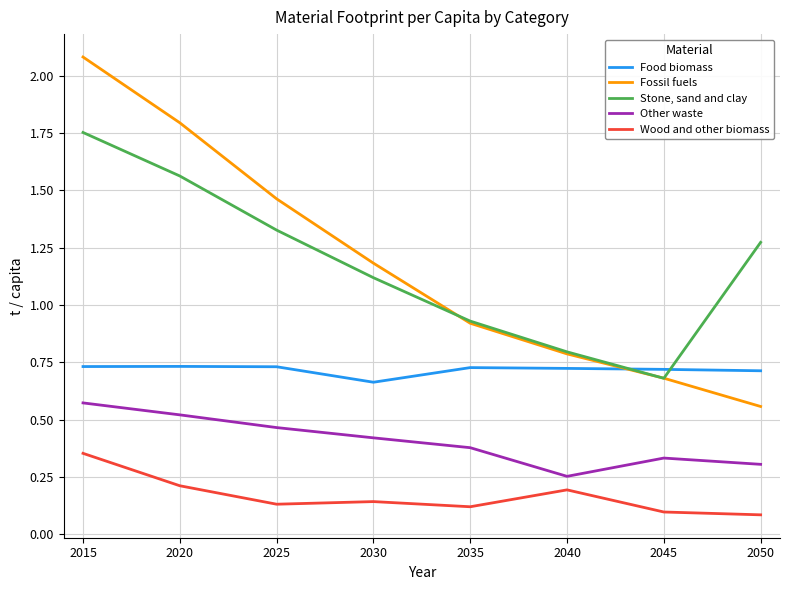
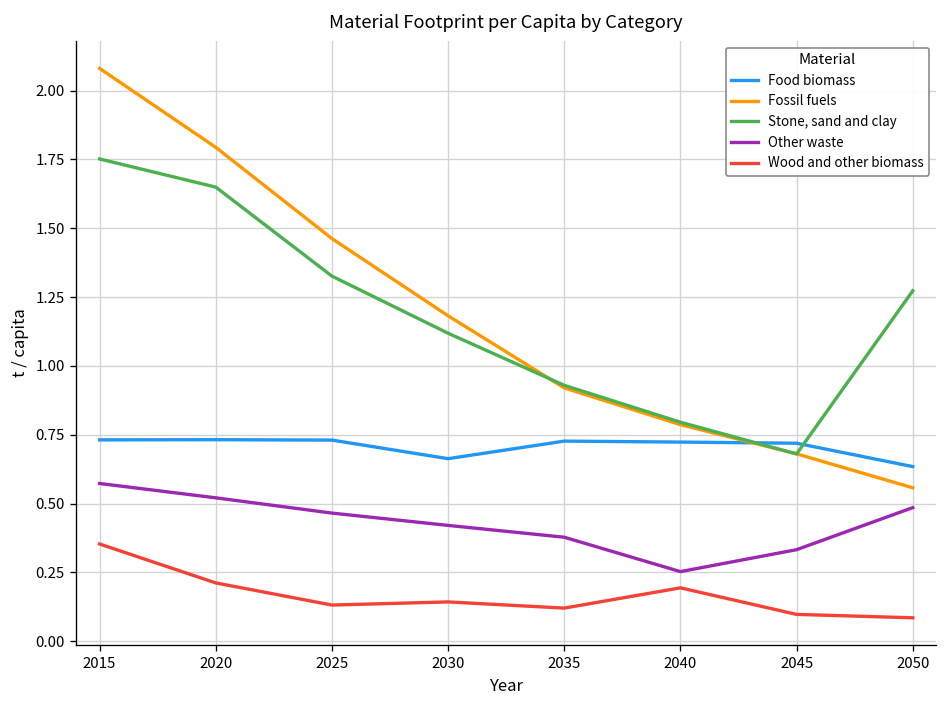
  {
    "Food biomass": {
      "2015": 0.73,
      "2020": 0.73,
      "2025": 0.73,
      "2030": 0.66,
      "2035": 0.73,
      "2040": 0.72,
      "2045": 0.72,
-     "2050": 0.71
+     "2050": 0.63
    },
    "Fossil fuels": {
      "2015": 2.08,
      "2020": 1.79,
      "2025": 1.46,
      "2030": 1.18,
      "2050": 0.56
    },
    "Stone, sand and clay": {
      "2015": 1.75,
-     "2020": 1.56,
+     "2020": 1.65,
      "2025": 1.33,
      "2030": 1.12,
      "2050": 1.27
    },
    "Other waste": {
      "2015": 0.57,
      "2020": 0.52,
      "2025": 0.47,
      "2030": 0.42,
      "2035": 0.38,
      "2040": 0.25,
      "2045": 0.33,
-     "2050": 0.31
+     "2050": 0.49
    },
    "Wood and other biomass": {
      "2015": 0.35,
      "2020": 0.21,
      "2025": 0.13,
      "2030": 0.14,
      "2035": 0.12,
      "2040": 0.19,
      "2045": 0.10,
      "2050": 0.09
    }
  }
